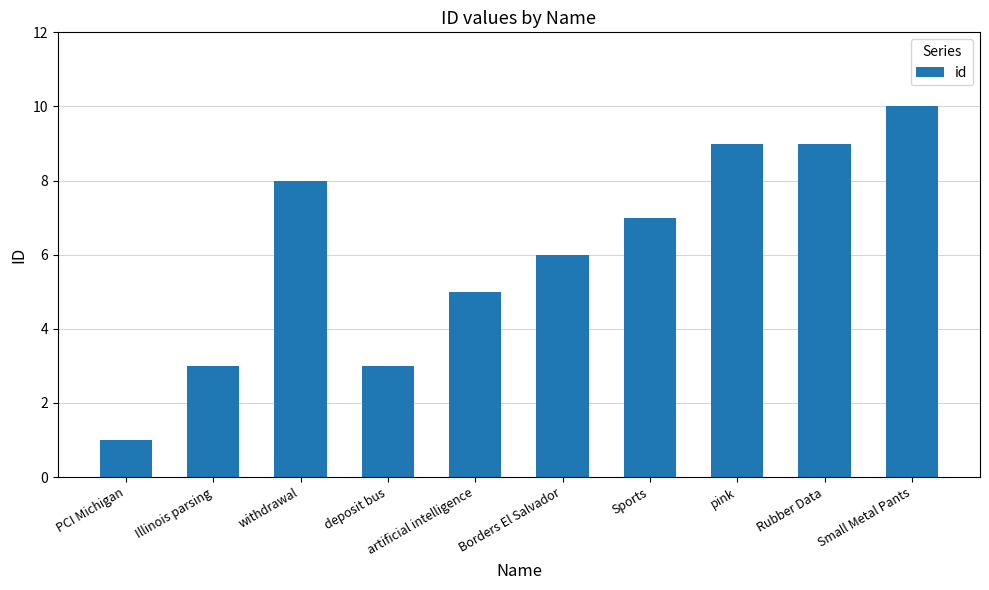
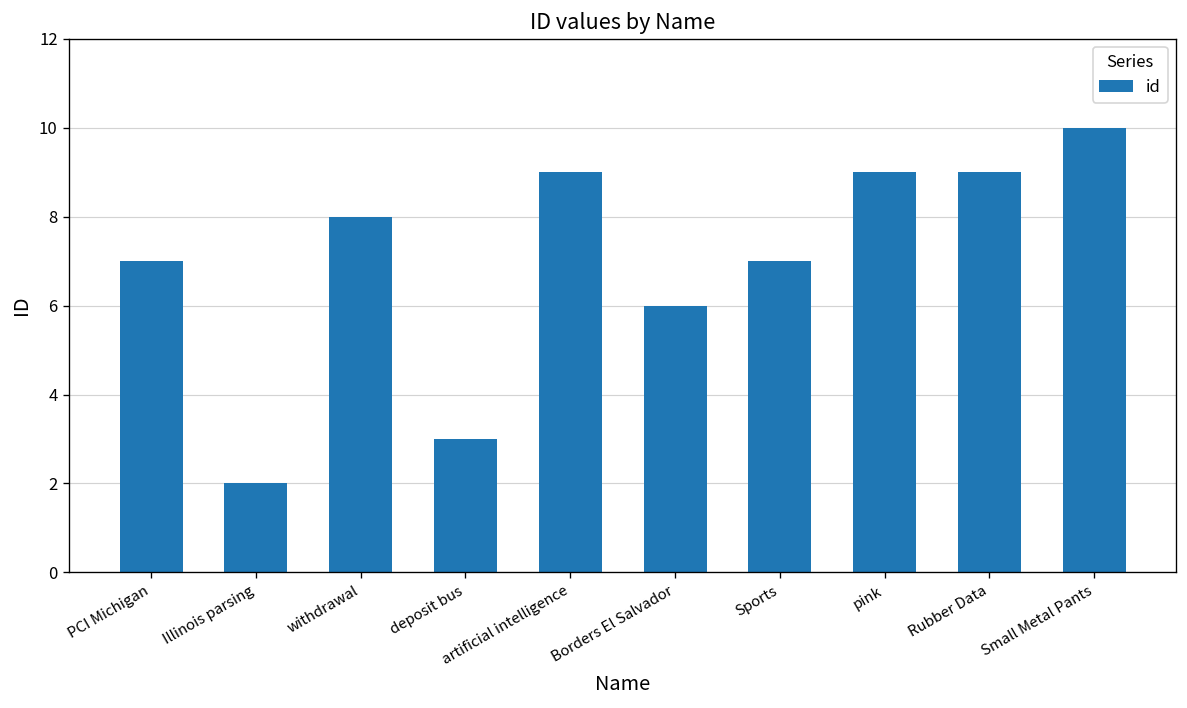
  {
-   "PCI Michigan": 1,
-   "Illinois parsing": 3,
+   "PCI Michigan": 7,
+   "Illinois parsing": 2,
    "withdrawal": 8,
    "deposit bus": 3,
-   "artificial intelligence": 5,
+   "artificial intelligence": 9,
    "Borders El Salvador": 6,
    "Sports": 7,
    "pink": 9,
    "Rubber Data": 9,
    "Small Metal Pants": 10
  }
